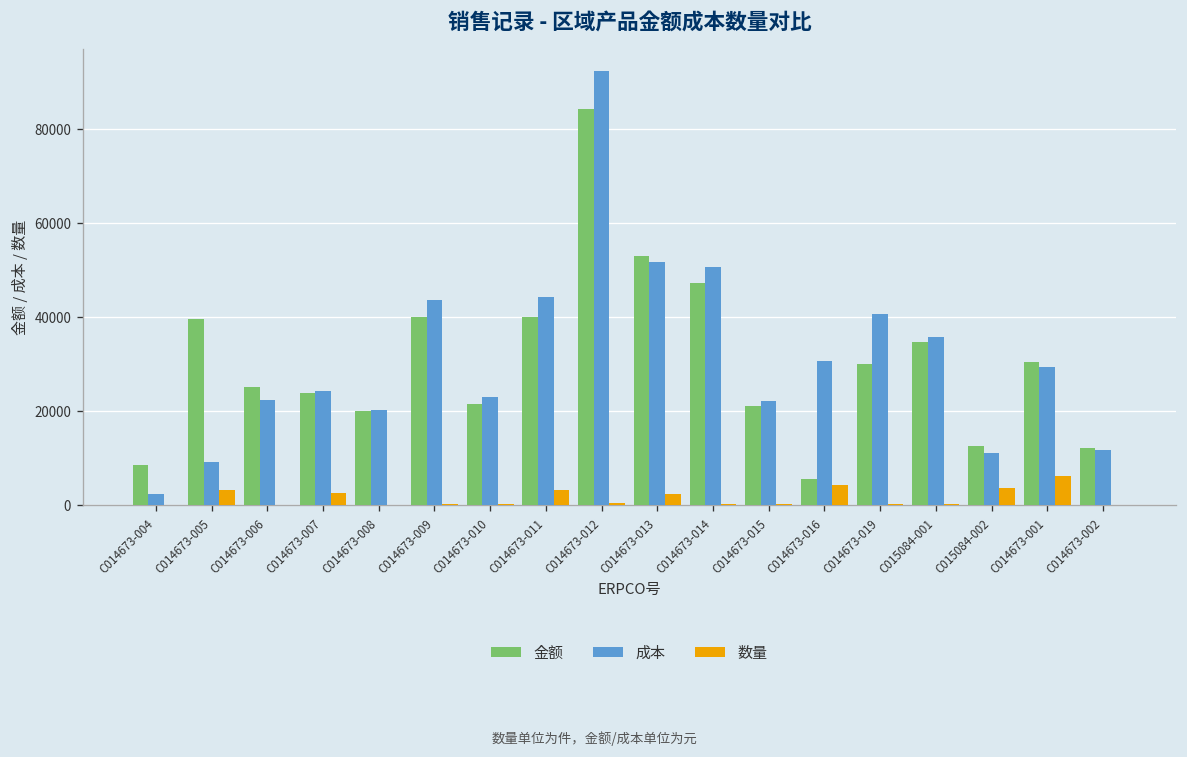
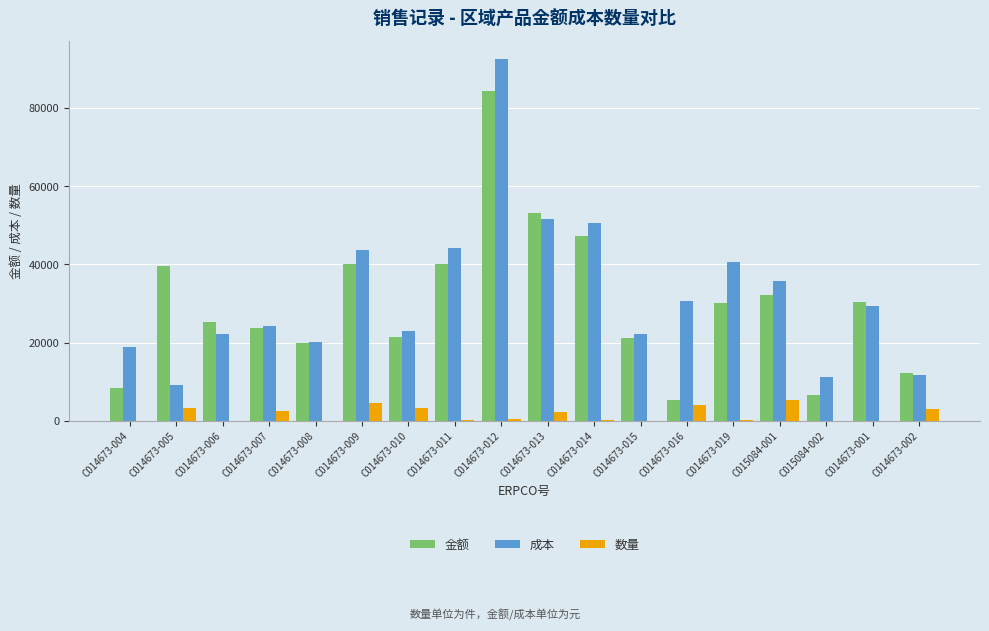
  {
    "金额": {
      "C014673-004": 8000,
      "C014673-005": 39000,
      "C014673-006": 25000,
      "C014673-007": 24000,
      "C014673-008": 20000,
      "C014673-009": 40000,
      "C014673-010": 21000,
      "C014673-011": 40000,
      "C014673-012": 84000,
      "C014673-013": 53000,
      "C014673-014": 47000,
      "C014673-015": 21000,
      "C014673-016": 5000,
      "C014673-019": 30000,
-     "C015084-001": 35000,
-     "C015084-002": 12000,
+     "C015084-001": 32000,
+     "C015084-002": 7000,
      "C014673-001": 30000,
      "C014673-002": 12000
    },
    "成本": {
-     "C014673-004": 2000,
+     "C014673-004": 19000,
      "C014673-005": 9000,
      "C014673-006": 22000,
      "C014673-007": 24000,
      "C014673-008": 20000,
      "C014673-009": 44000,
      "C014673-010": 23000,
      "C014673-011": 44000,
      "C014673-012": 92000,
      "C014673-013": 52000,
      "C014673-014": 51000,
      "C014673-015": 22000,
      "C014673-016": 31000,
      "C014673-019": 41000,
      "C015084-001": 36000,
      "C015084-002": 11000,
      "C014673-001": 29000,
      "C014673-002": 12000
    },
    "数量": {
      "C014673-005": 3000,
      "C014673-007": 3000,
-     "C014673-009": 0,
-     "C014673-010": 0,
-     "C014673-011": 3000,
+     "C014673-009": 4000,
+     "C014673-010": 3000,
+     "C014673-011": 0,
      "C014673-013": 2000,
      "C014673-016": 4000,
-     "C015084-001": 0,
-     "C015084-002": 4000,
-     "C014673-001": 6000,
-     "C014673-002": 0
+     "C015084-001": 5000,
+     "C015084-002": 0,
+     "C014673-001": 0,
+     "C014673-002": 3000
    }
  }
